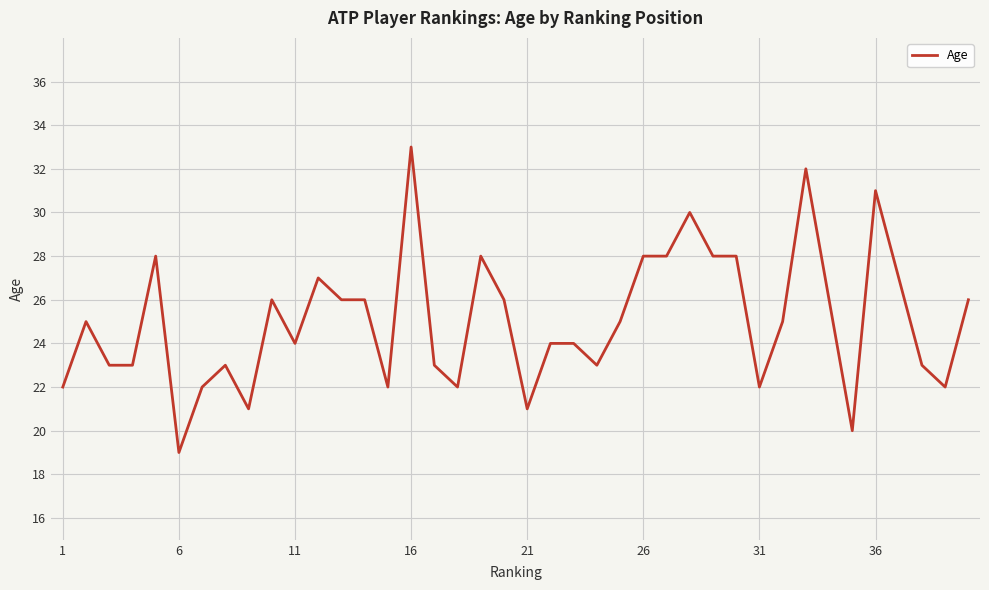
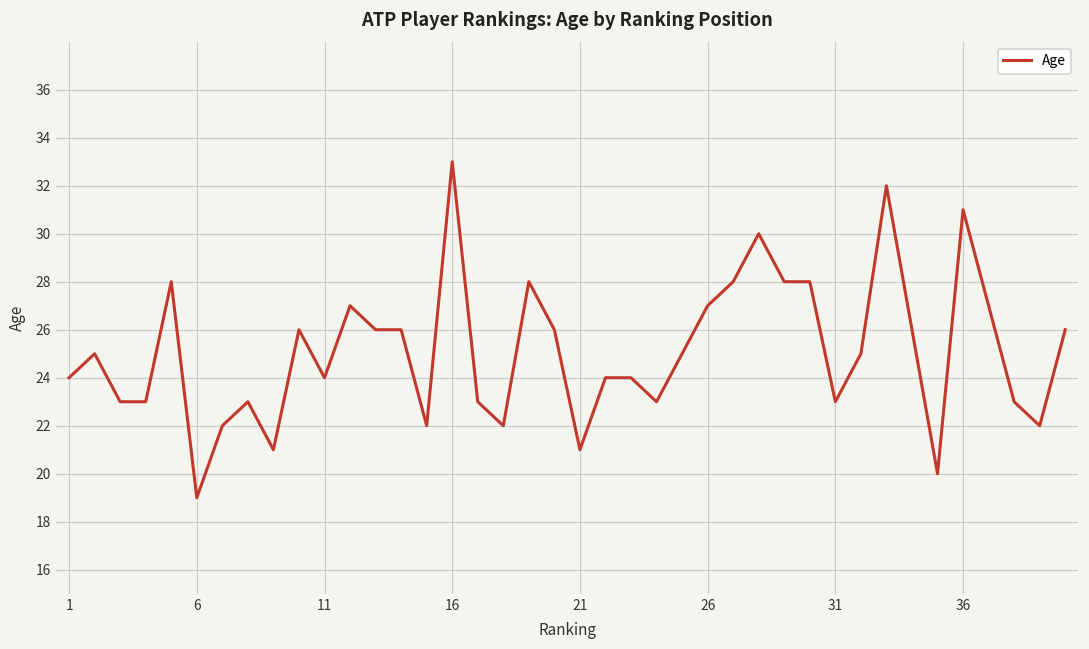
  {
-   "1": 22,
+   "1": 24,
    "6": 19,
    "11": 24,
    "16": 33,
    "21": 21,
-   "26": 28,
-   "31": 22,
+   "26": 27,
+   "31": 23,
    "36": 31
  }
